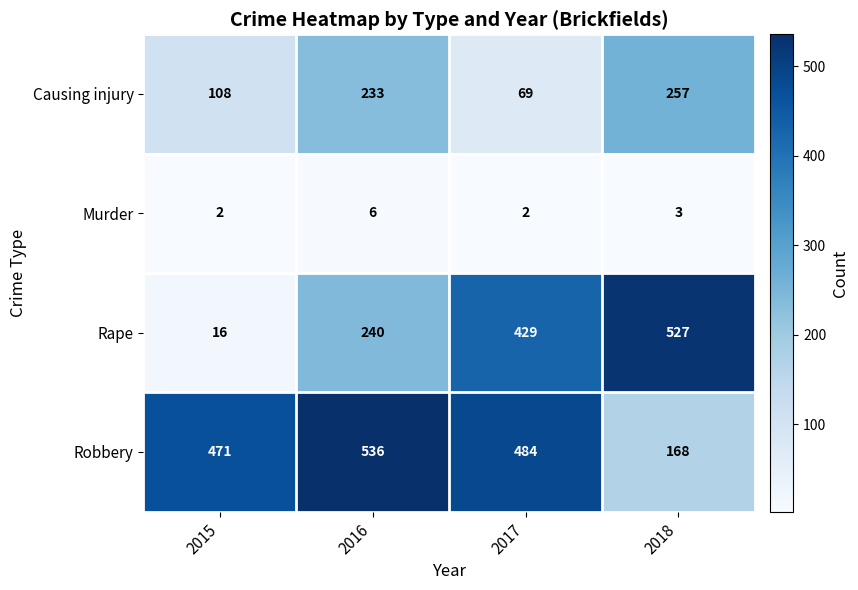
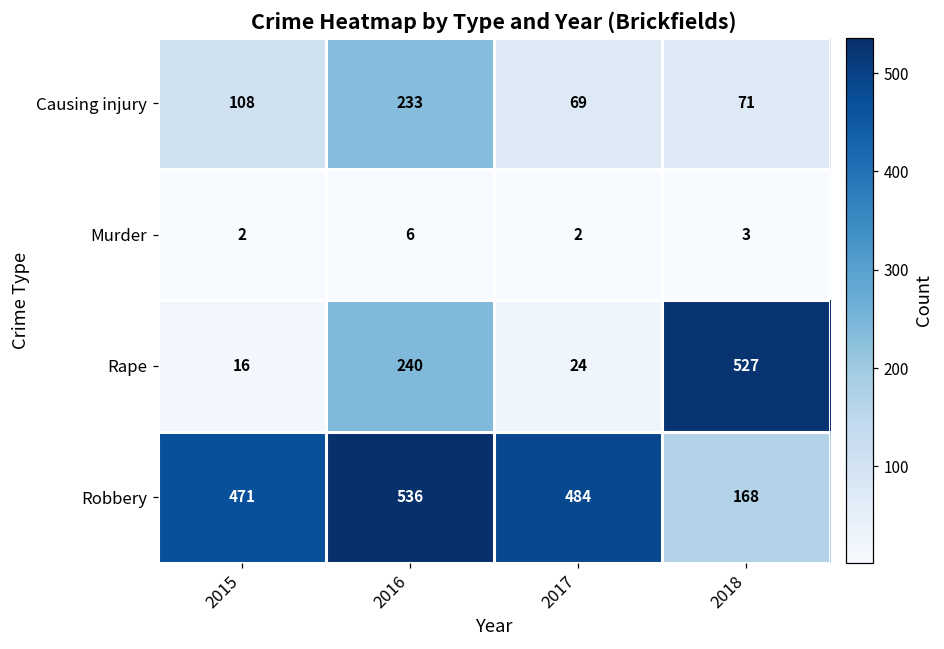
  {
    "Causing injury": {
      "2015": 108,
      "2016": 233,
      "2017": 69,
-     "2018": 257
+     "2018": 71
    },
    "Murder": {
      "2015": 2,
      "2016": 6,
      "2017": 2,
      "2018": 3
    },
    "Rape": {
      "2015": 16,
      "2016": 240,
-     "2017": 429,
+     "2017": 24,
      "2018": 527
    },
    "Robbery": {
      "2015": 471,
      "2016": 536,
      "2017": 484,
      "2018": 168
    }
  }
